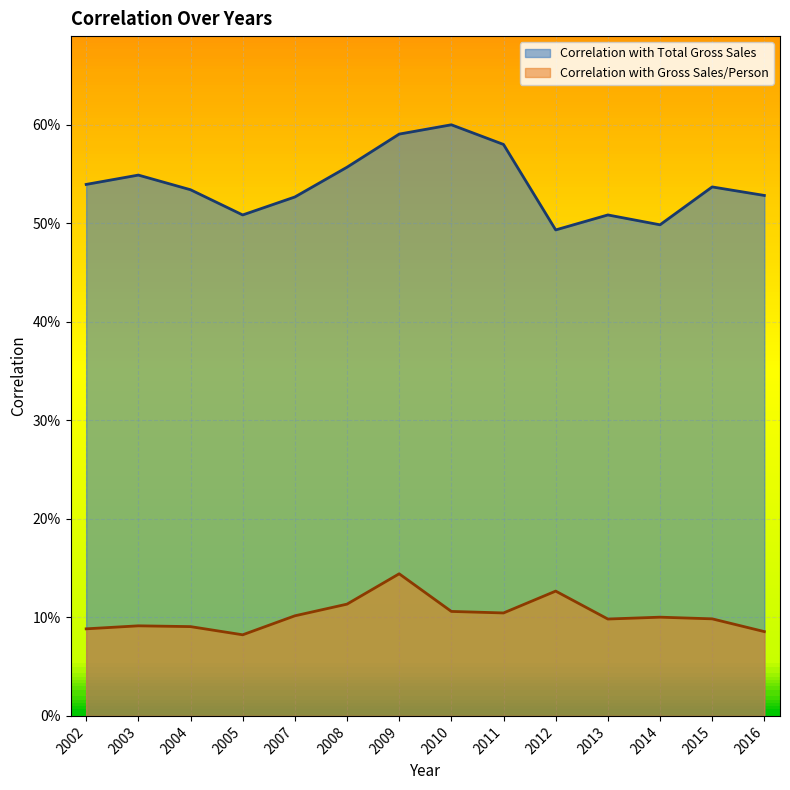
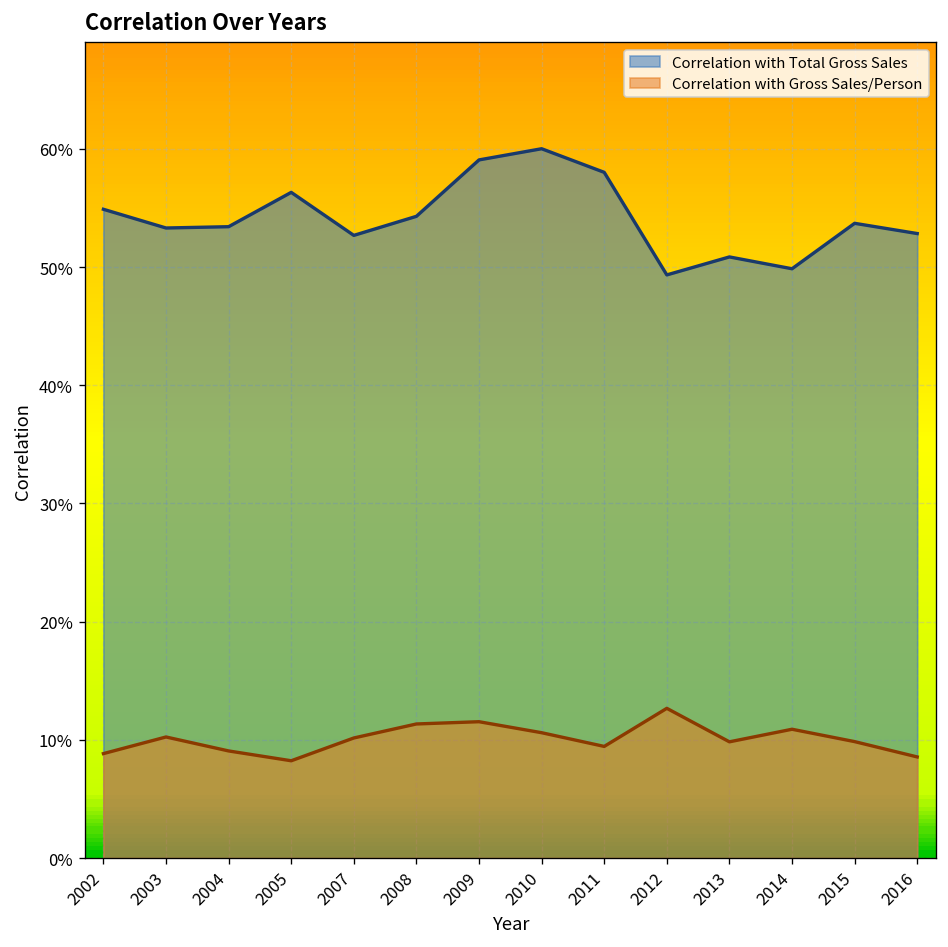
  {
    "Correlation with Total Gross Sales": {
-     "2002": "54%",
-     "2003": "55%",
+     "2002": "55%",
+     "2003": "53%",
      "2004": "53%",
-     "2005": "51%",
+     "2005": "56%",
      "2007": "53%",
-     "2008": "56%",
+     "2008": "54%",
      "2009": "59%",
      "2010": "60%",
      "2011": "58%",
      "2012": "49%",
      "2013": "51%",
      "2014": "50%",
      "2015": "54%",
      "2016": "53%"
    },
    "Correlation with Gross Sales/Person": {
      "2002": "9%",
-     "2003": "9%",
+     "2003": "10%",
      "2004": "9%",
      "2005": "8%",
      "2007": "10%",
      "2008": "11%",
-     "2009": "14%",
+     "2009": "12%",
      "2010": "11%",
-     "2011": "10%",
+     "2011": "9%",
      "2012": "13%",
      "2013": "10%",
-     "2014": "10%",
+     "2014": "11%",
      "2015": "10%",
      "2016": "9%"
    }
  }
